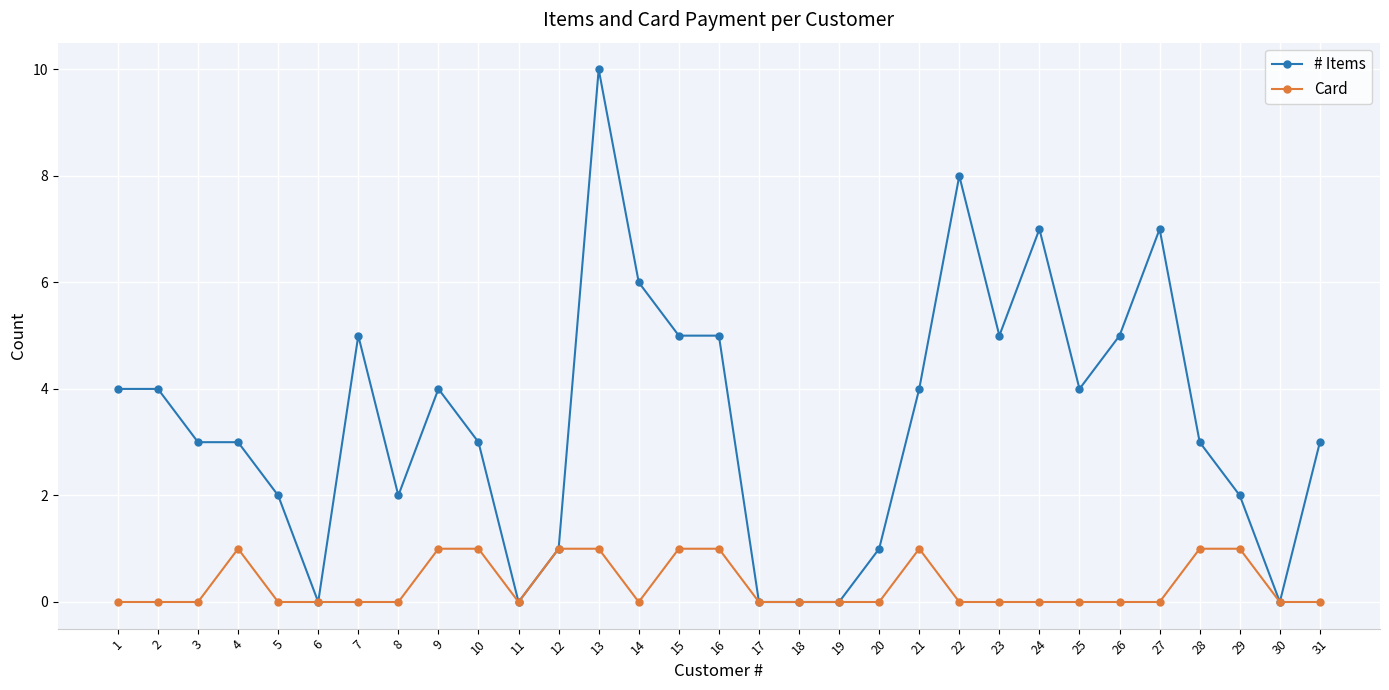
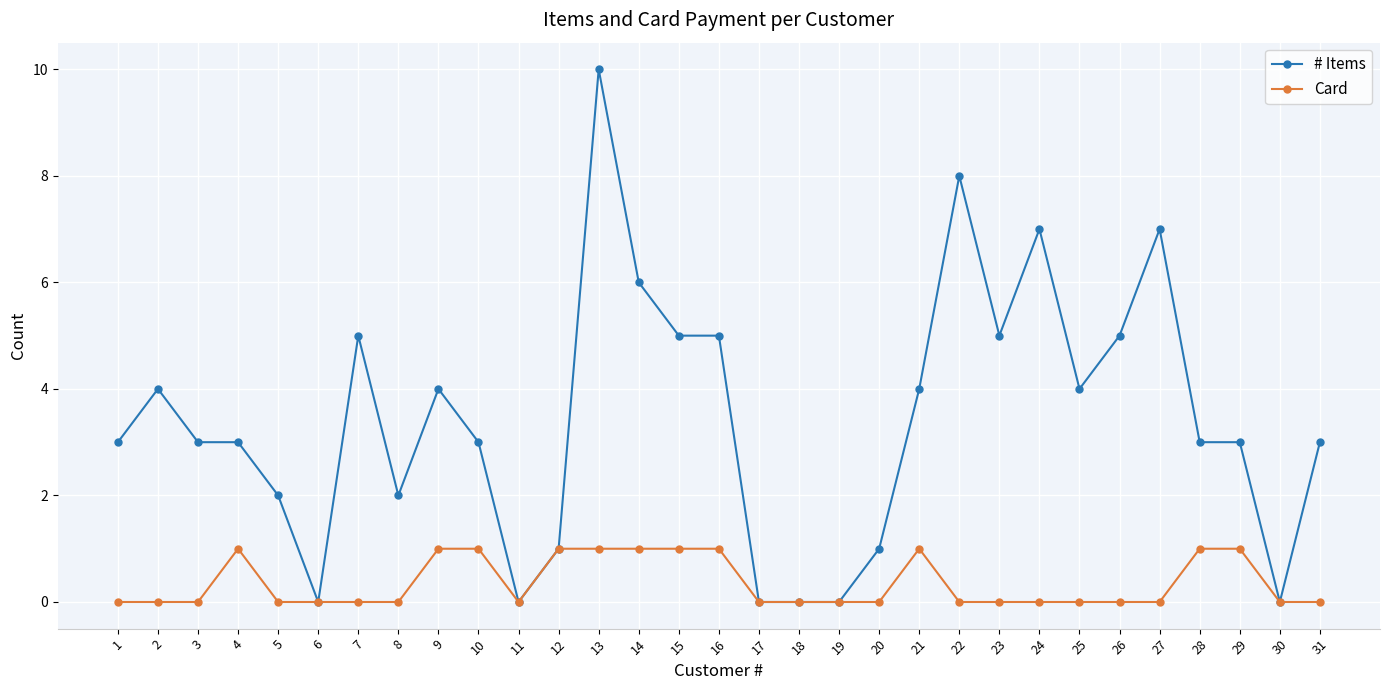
  {
    "# Items": {
-     "1": 4,
+     "1": 3,
      "2": 4,
      "3": 3,
      "4": 3,
      "5": 2,
      "7": 5,
      "8": 2,
      "9": 4,
      "10": 3,
      "13": 10,
      "14": 6,
      "15": 5,
      "16": 5,
      "20": 1,
      "21": 4,
      "22": 8,
      "23": 5,
      "24": 7,
      "25": 4,
      "26": 5,
      "27": 7,
      "28": 3,
-     "29": 2,
+     "29": 3,
      "31": 3
    },
    "Card": {
      "1": 0,
      "2": 0,
      "3": 0,
      "4": 1,
      "5": 0,
      "7": 0,
      "8": 0,
      "9": 1,
      "10": 1,
      "13": 1,
-     "14": 0,
+     "14": 1,
      "15": 1,
      "16": 1,
      "20": 0,
      "21": 1,
      "22": 0,
      "23": 0,
      "24": 0,
      "25": 0,
      "26": 0,
      "27": 0,
      "28": 1,
      "29": 1,
      "31": 0
    }
  }
